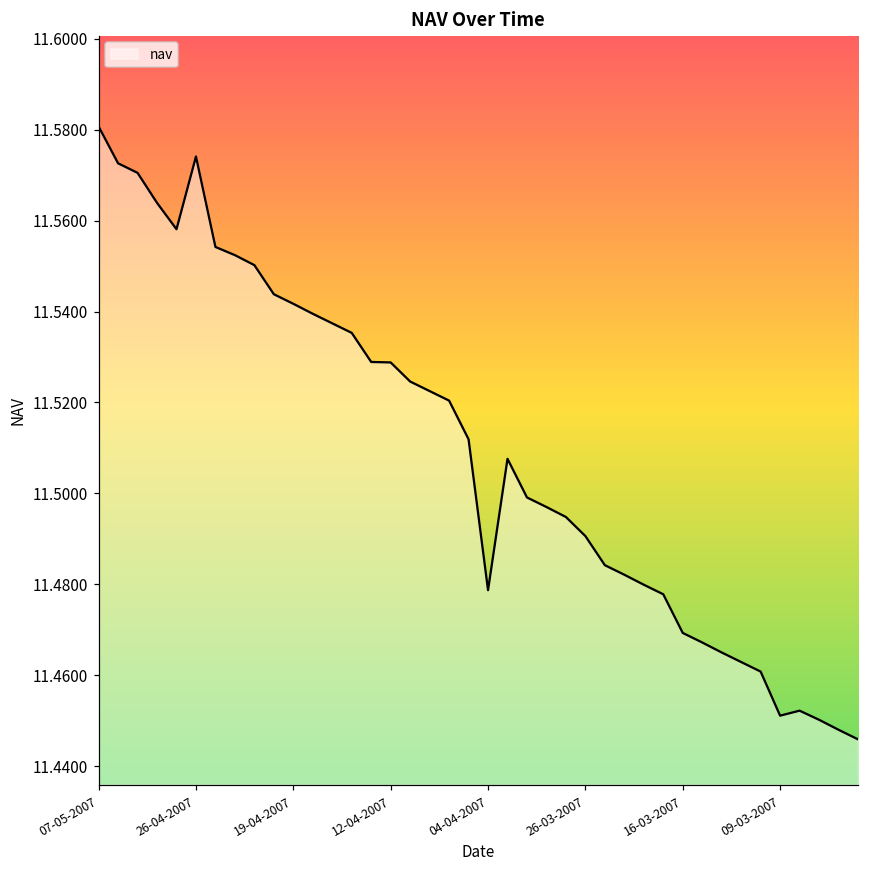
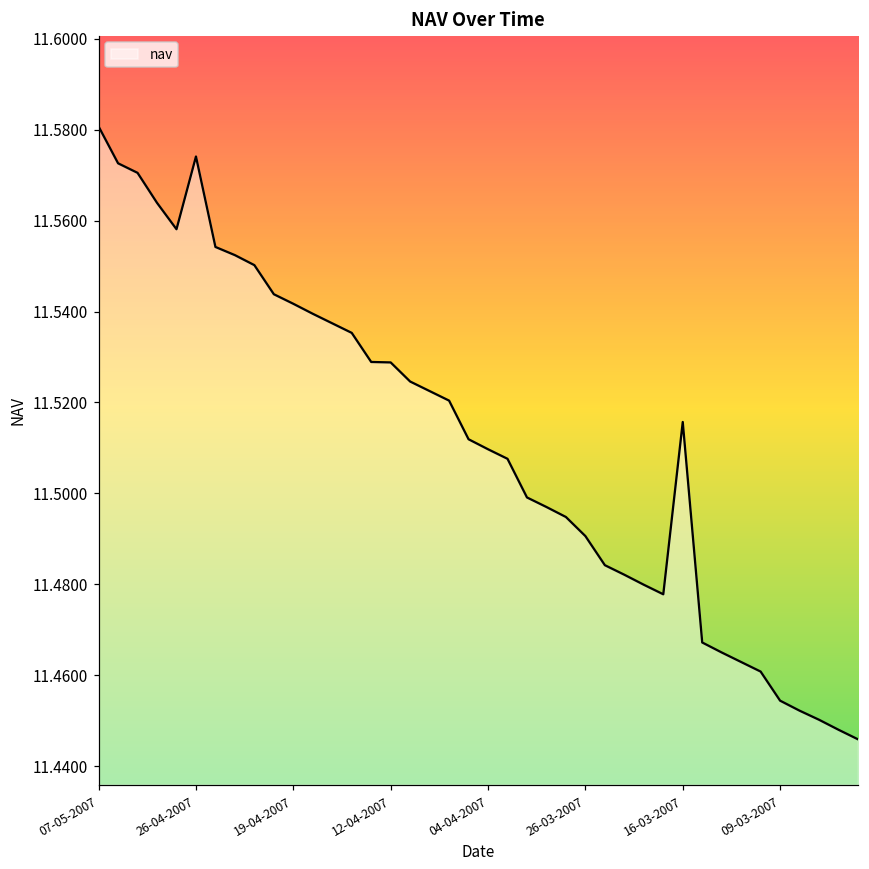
  {
    "07-05-2007": 11.581,
    "26-04-2007": 11.574,
    "19-04-2007": 11.542,
    "12-04-2007": 11.529,
-   "04-04-2007": 11.479,
+   "04-04-2007": 11.510,
    "26-03-2007": 11.491,
-   "16-03-2007": 11.469,
-   "09-03-2007": 11.451
+   "16-03-2007": 11.516,
+   "09-03-2007": 11.454
  }
